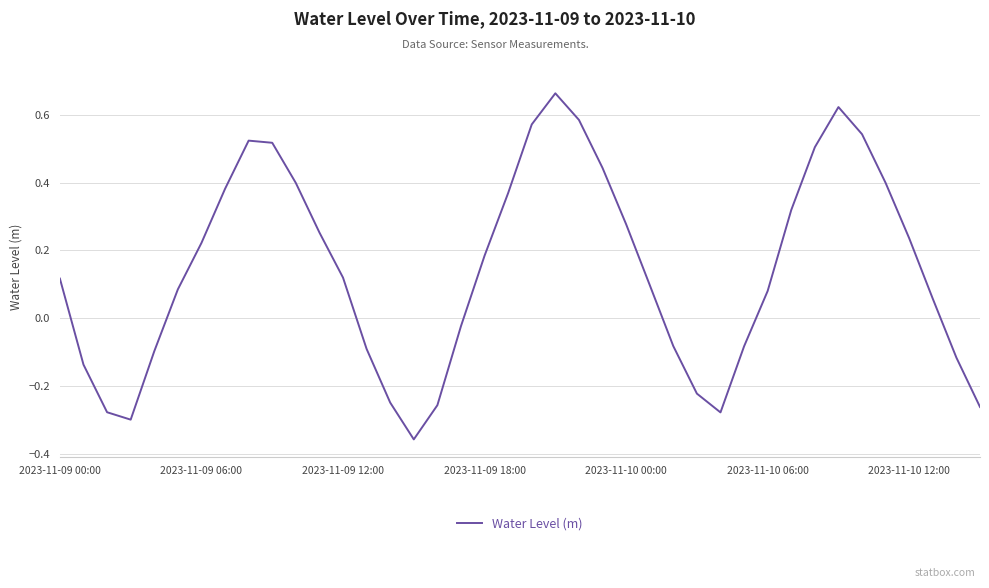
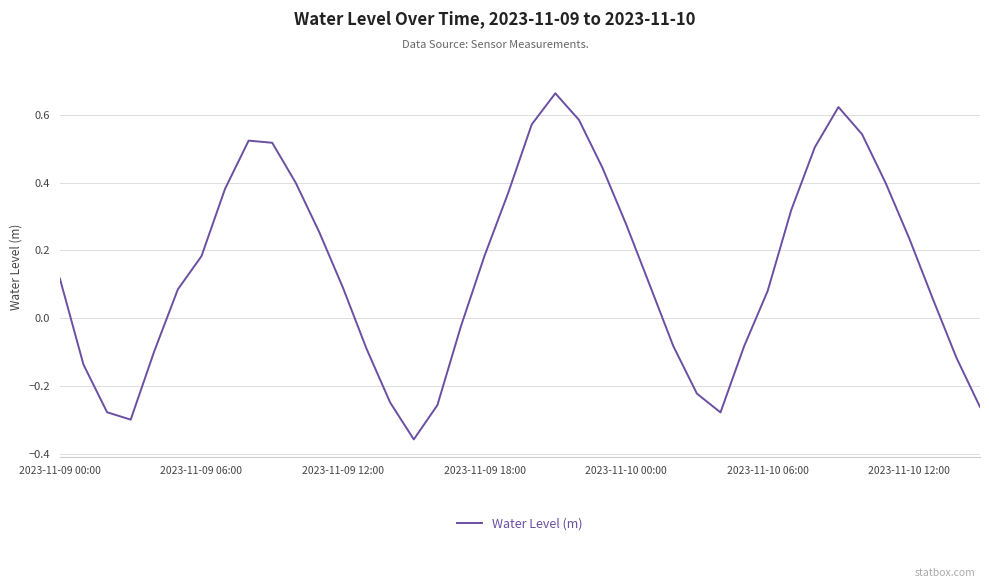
  {
    "2023-11-09 00:00": 0.12,
-   "2023-11-09 06:00": 0.22,
-   "2023-11-09 12:00": 0.12,
+   "2023-11-09 06:00": 0.18,
+   "2023-11-09 12:00": 0.09,
    "2023-11-09 18:00": 0.18,
    "2023-11-10 00:00": 0.28,
    "2023-11-10 06:00": 0.08,
    "2023-11-10 12:00": 0.24
  }
